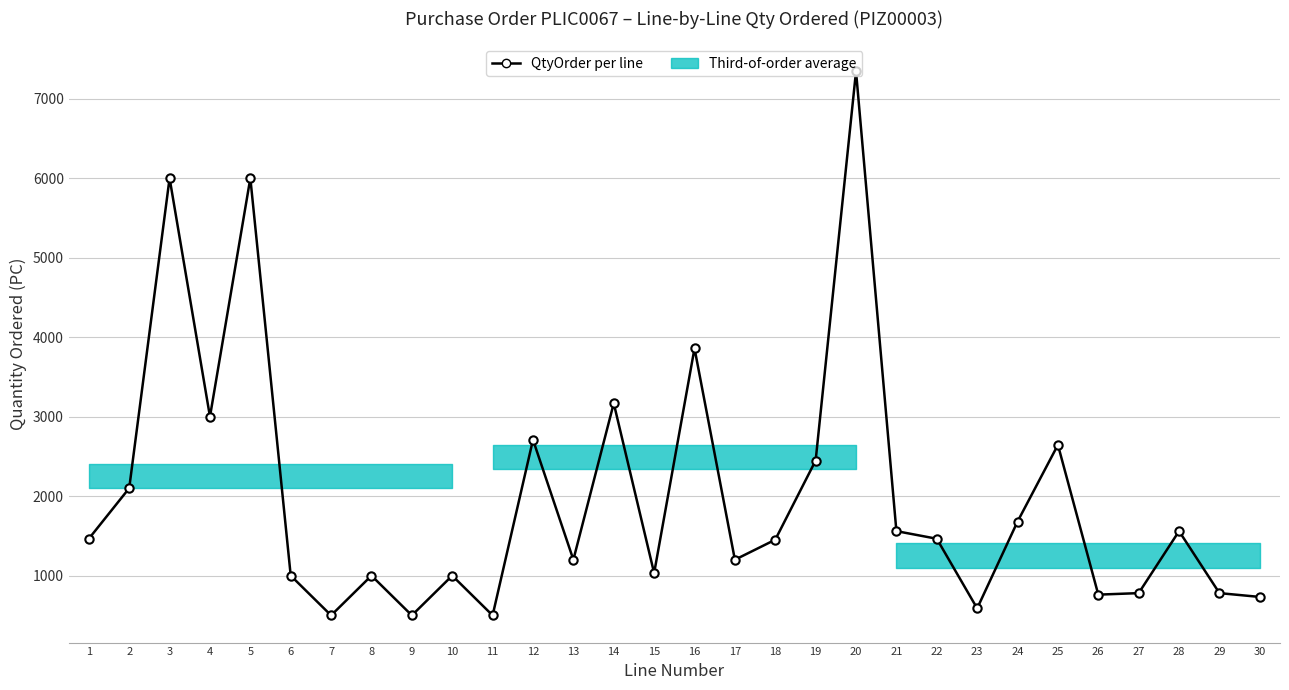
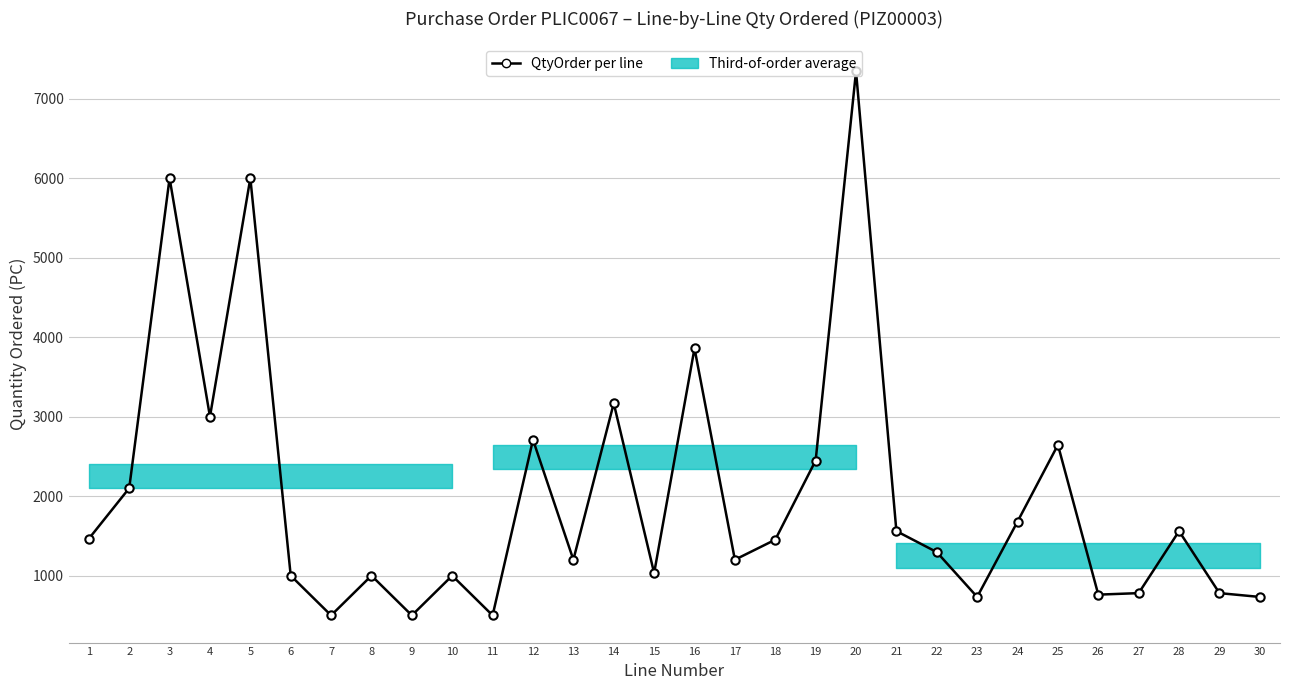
  {
    "QtyOrder per line": {
      "1": 1500,
      "2": 2100,
      "3": 6000,
      "4": 3000,
      "5": 6000,
      "6": 1000,
      "7": 500,
      "8": 1000,
      "9": 500,
      "10": 1000,
      "11": 500,
      "12": 2700,
      "13": 1200,
      "14": 3200,
      "15": 1000,
      "16": 3900,
      "17": 1200,
      "18": 1500,
      "19": 2400,
      "21": 1600,
-     "22": 1500,
-     "23": 600,
+     "22": 1300,
+     "23": 700,
      "24": 1700,
      "25": 2600,
      "26": 800,
      "27": 800,
      "28": 1600,
      "29": 800,
      "30": 700
    }
  }
